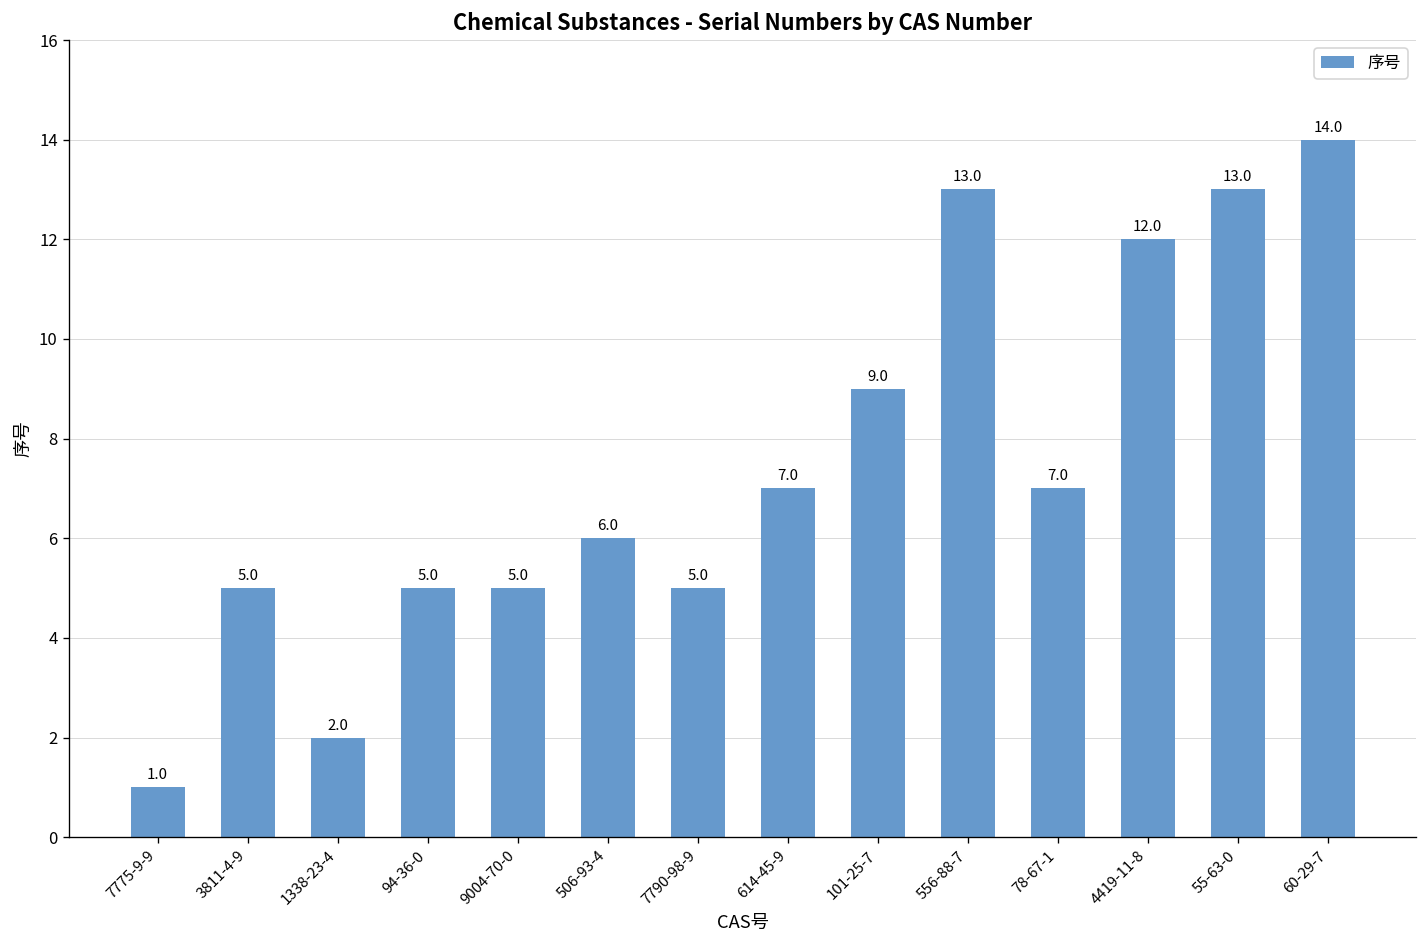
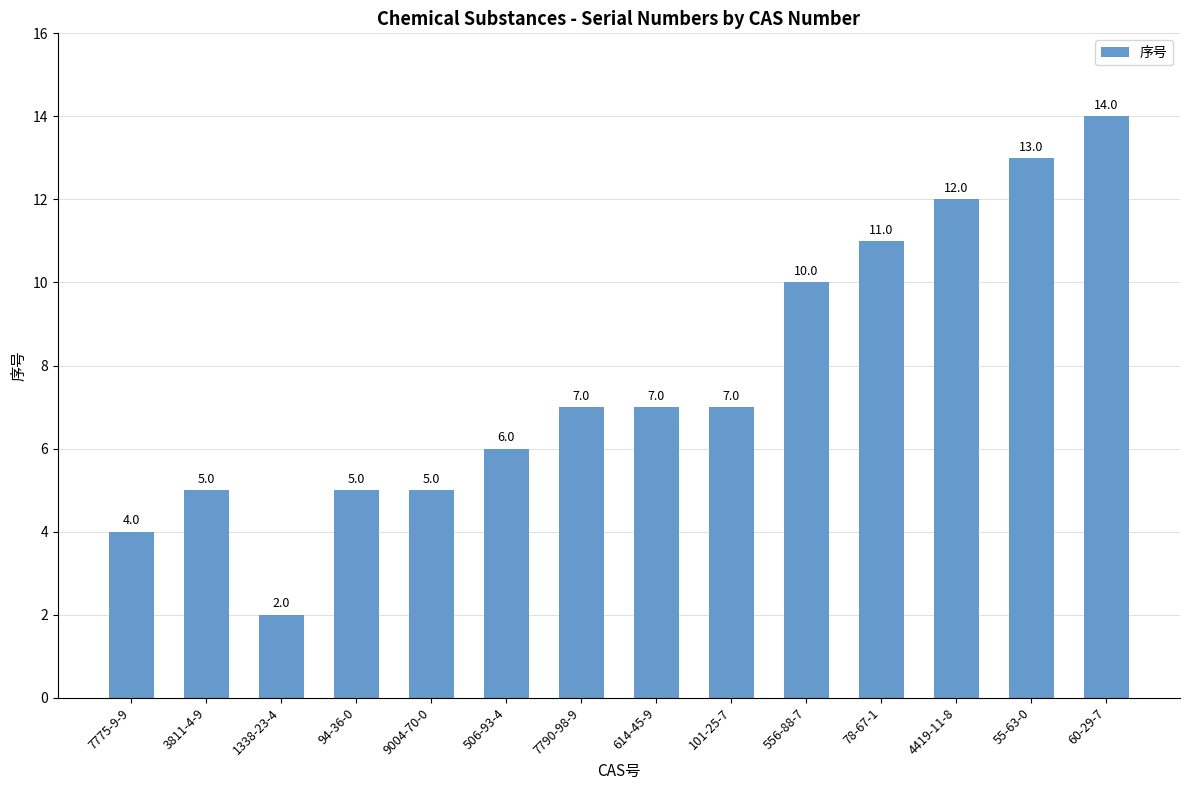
  {
-   "7775-9-9": 1.0,
+   "7775-9-9": 4.0,
    "3811-4-9": 5.0,
    "1338-23-4": 2.0,
    "94-36-0": 5.0,
    "9004-70-0": 5.0,
    "506-93-4": 6.0,
-   "7790-98-9": 5.0,
+   "7790-98-9": 7.0,
    "614-45-9": 7.0,
-   "101-25-7": 9.0,
-   "556-88-7": 13.0,
-   "78-67-1": 7.0,
+   "101-25-7": 7.0,
+   "556-88-7": 10.0,
+   "78-67-1": 11.0,
    "4419-11-8": 12.0,
    "55-63-0": 13.0,
    "60-29-7": 14.0
  }
